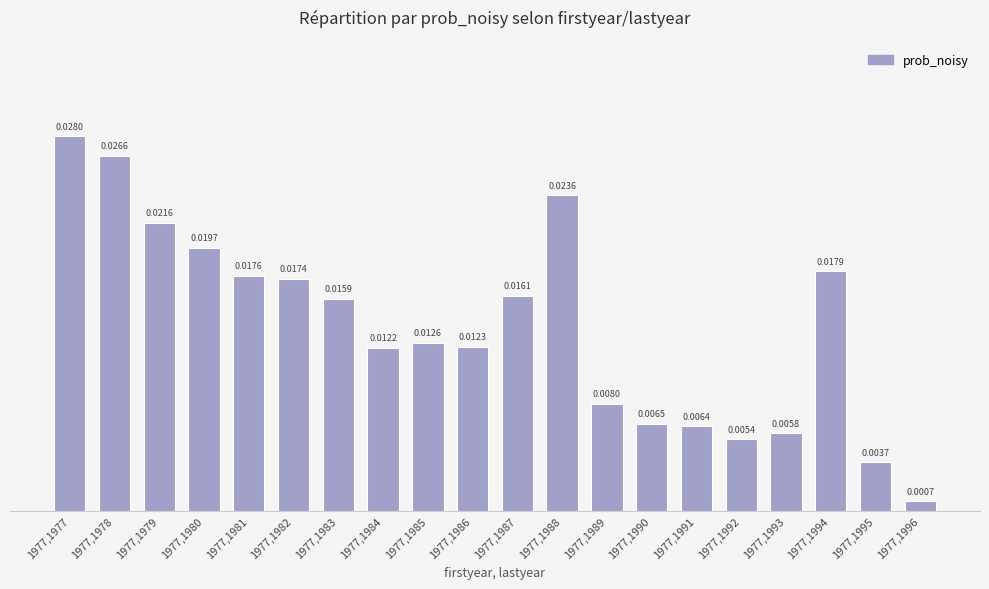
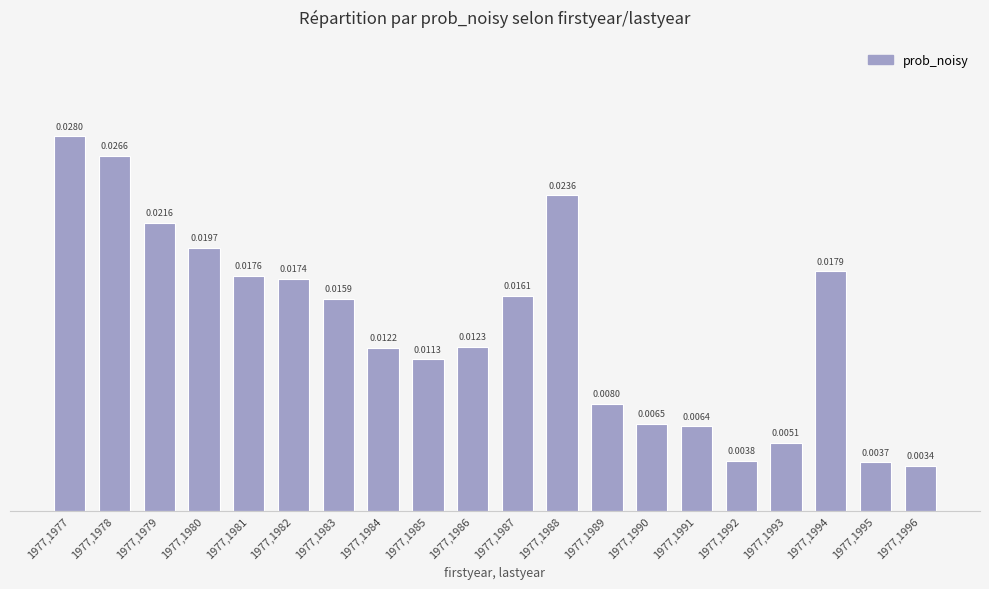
  {
    "1977,1977": 0.0280,
    "1977,1978": 0.0266,
    "1977,1979": 0.0216,
    "1977,1980": 0.0197,
    "1977,1981": 0.0176,
    "1977,1982": 0.0174,
    "1977,1983": 0.0159,
    "1977,1984": 0.0122,
-   "1977,1985": 0.0126,
+   "1977,1985": 0.0113,
    "1977,1986": 0.0123,
    "1977,1987": 0.0161,
    "1977,1988": 0.0236,
    "1977,1989": 0.0080,
    "1977,1990": 0.0065,
    "1977,1991": 0.0064,
-   "1977,1992": 0.0054,
-   "1977,1993": 0.0058,
+   "1977,1992": 0.0038,
+   "1977,1993": 0.0051,
    "1977,1994": 0.0179,
    "1977,1995": 0.0037,
-   "1977,1996": 0.0007
+   "1977,1996": 0.0034
  }
